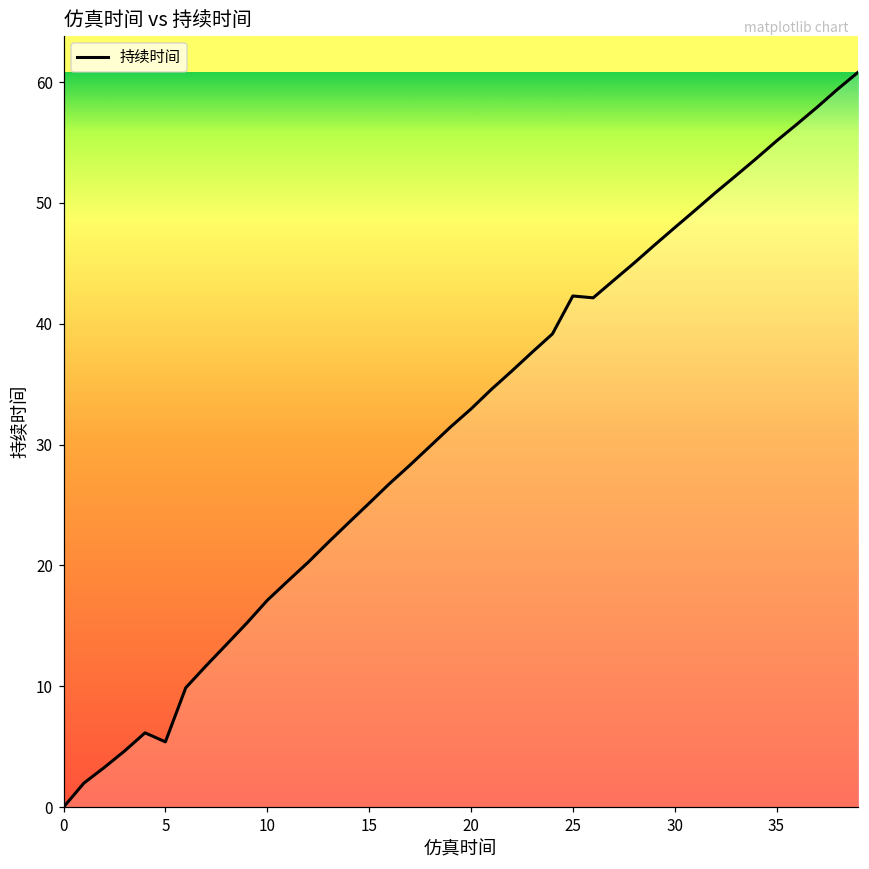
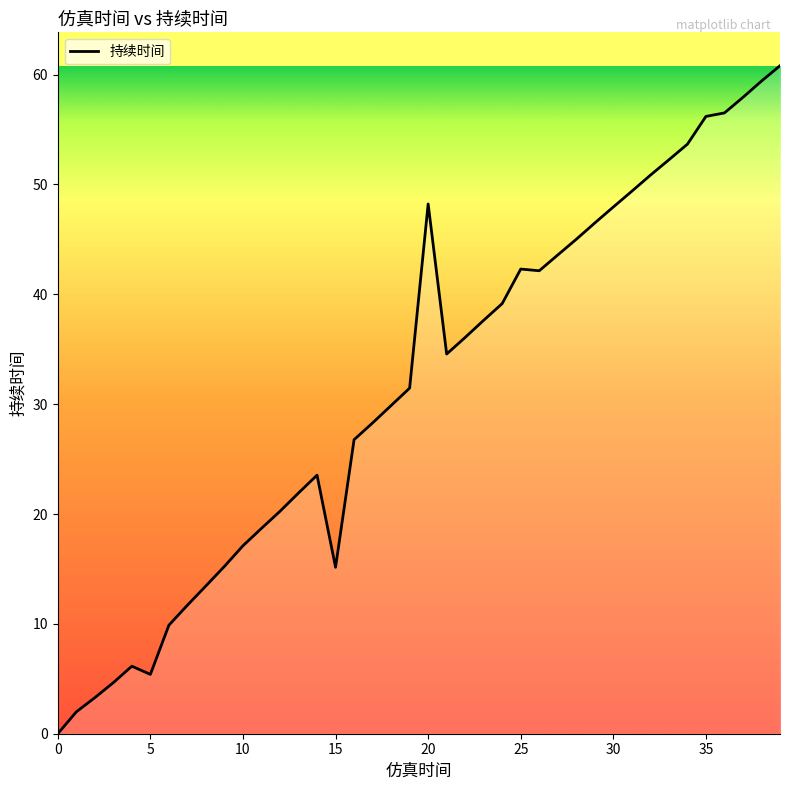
  {
    "0": 0.0,
    "5": 5.4,
    "10": 17.1,
-   "15": 25.1,
-   "20": 32.9,
+   "15": 15.2,
+   "20": 48.2,
    "25": 42.3,
    "30": 48.0,
-   "35": 55.1
+   "35": 56.2
  }
